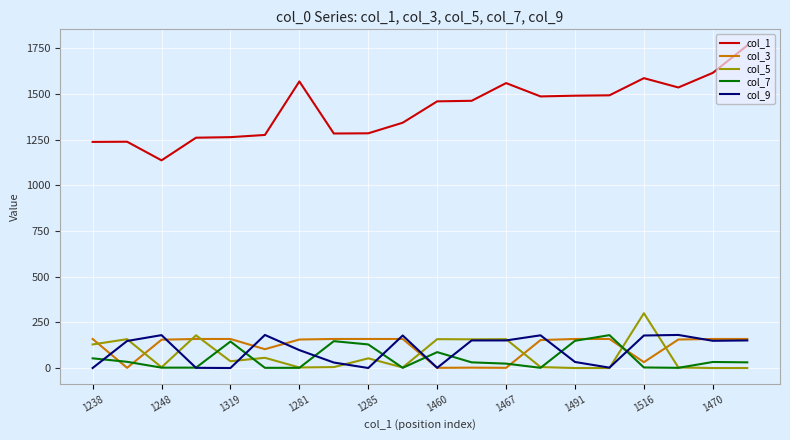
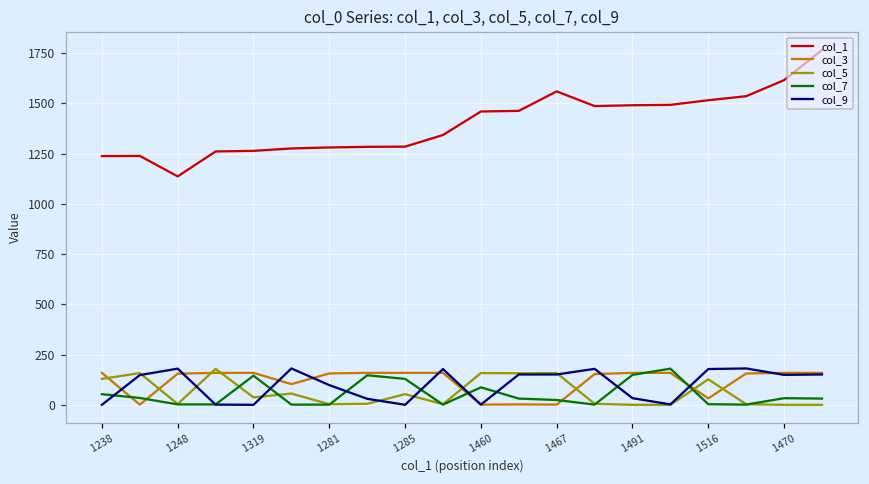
  {
    "col_1": {
      "1238": 1240,
      "1248": 1140,
      "1319": 1260,
-     "1281": 1570,
+     "1281": 1280,
      "1285": 1290,
      "1460": 1460,
      "1467": 1560,
      "1491": 1490,
-     "1516": 1590,
+     "1516": 1520,
      "1470": 1620
    },
    "col_3": {
      "1238": 160,
      "1248": 160,
      "1281": 160,
      "1285": 160,
      "1467": 0,
      "1516": 30
    },
    "col_5": {
      "1238": 130,
      "1319": 40,
      "1285": 50,
      "1460": 160,
      "1491": 0,
-     "1516": 300,
+     "1516": 130,
      "1470": 0
    },
    "col_7": {
      "1238": 50,
      "1285": 130,
      "1460": 90,
      "1467": 20,
      "1516": 0,
      "1470": 30
    },
    "col_9": {
      "1238": 0,
      "1248": 180,
      "1319": 0,
      "1281": 100,
      "1285": 0,
      "1491": 30,
      "1516": 180
    }
  }
